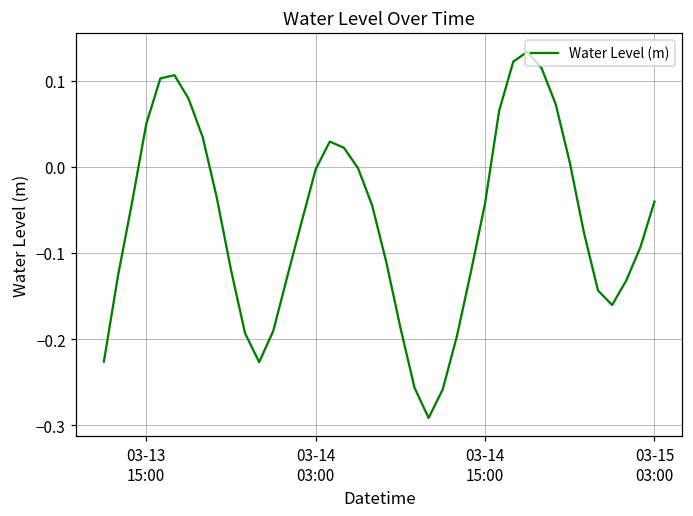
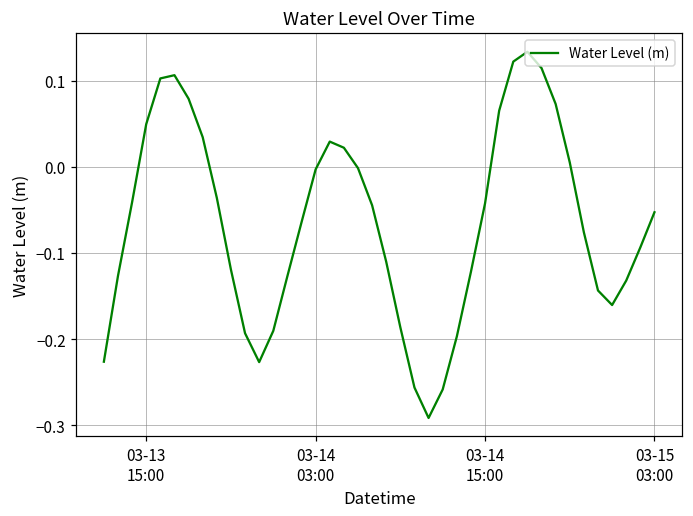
  {
    "03-13 15:00": 0.05,
    "03-14 03:00": 0.00,
    "03-14 15:00": -0.04,
-   "03-15 03:00": -0.04
+   "03-15 03:00": -0.05
  }
